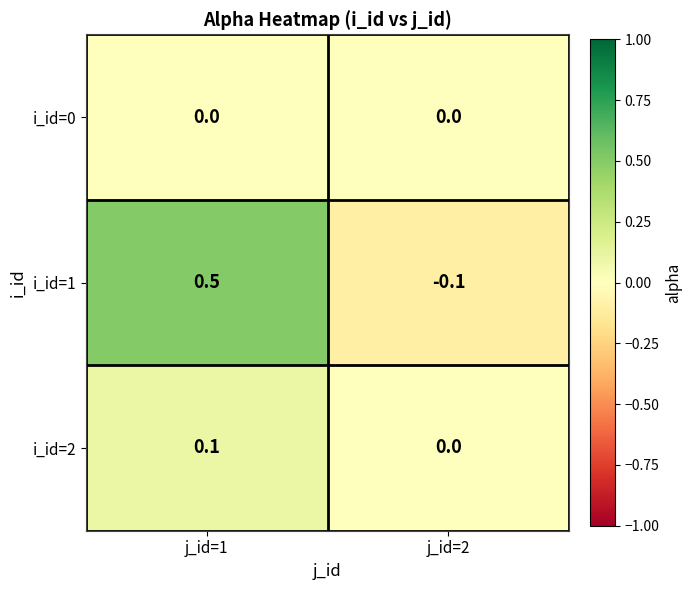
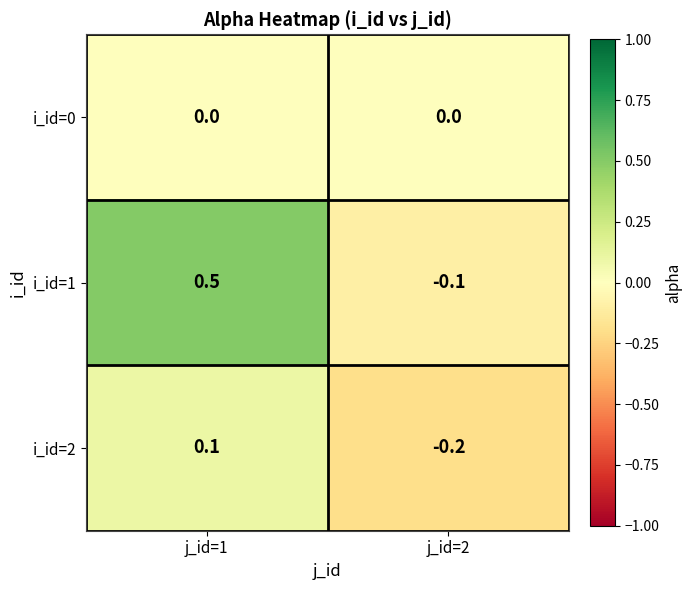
  {
    "i_id=0": {
      "j_id=1": 0.0,
      "j_id=2": 0.0
    },
    "i_id=1": {
      "j_id=1": 0.5,
      "j_id=2": -0.1
    },
    "i_id=2": {
      "j_id=1": 0.1,
-     "j_id=2": 0.0
+     "j_id=2": -0.2
    }
  }
